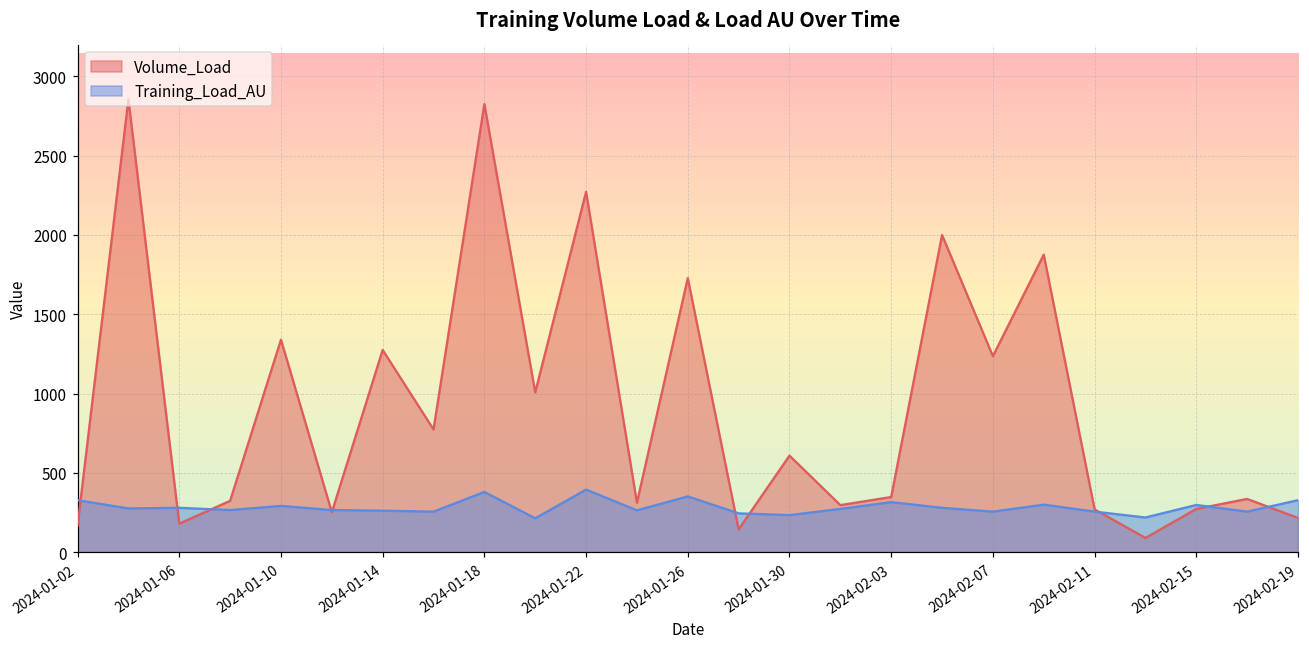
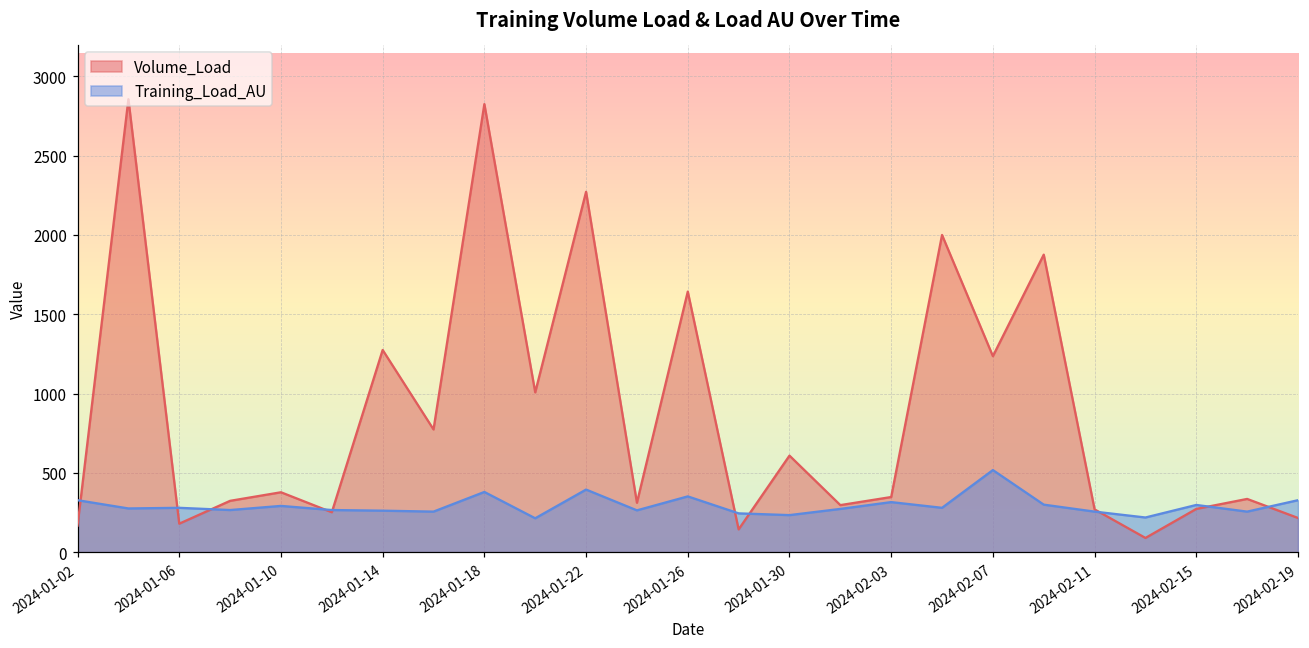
  {
    "Volume_Load": {
      "2024-01-02": 170,
      "2024-01-06": 180,
-     "2024-01-10": 1340,
+     "2024-01-10": 380,
      "2024-01-14": 1280,
      "2024-01-18": 2830,
      "2024-01-22": 2270,
-     "2024-01-26": 1730,
+     "2024-01-26": 1640,
      "2024-01-30": 610,
      "2024-02-03": 350,
      "2024-02-07": 1240,
      "2024-02-15": 270,
      "2024-02-19": 220
    },
    "Training_Load_AU": {
      "2024-01-02": 330,
      "2024-01-06": 280,
      "2024-01-10": 290,
      "2024-01-14": 260,
      "2024-01-18": 380,
      "2024-01-22": 400,
      "2024-01-26": 350,
      "2024-01-30": 230,
      "2024-02-03": 320,
-     "2024-02-07": 260,
+     "2024-02-07": 520,
      "2024-02-15": 300,
      "2024-02-19": 330
    }
  }
